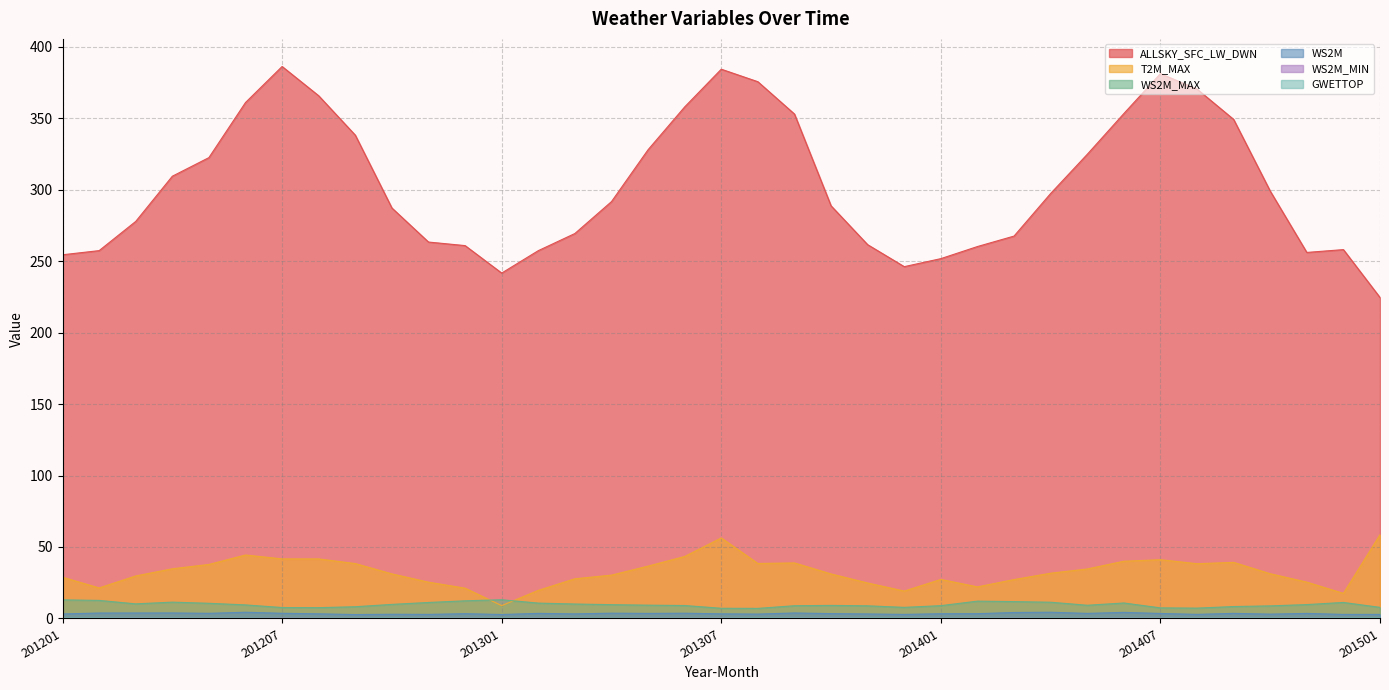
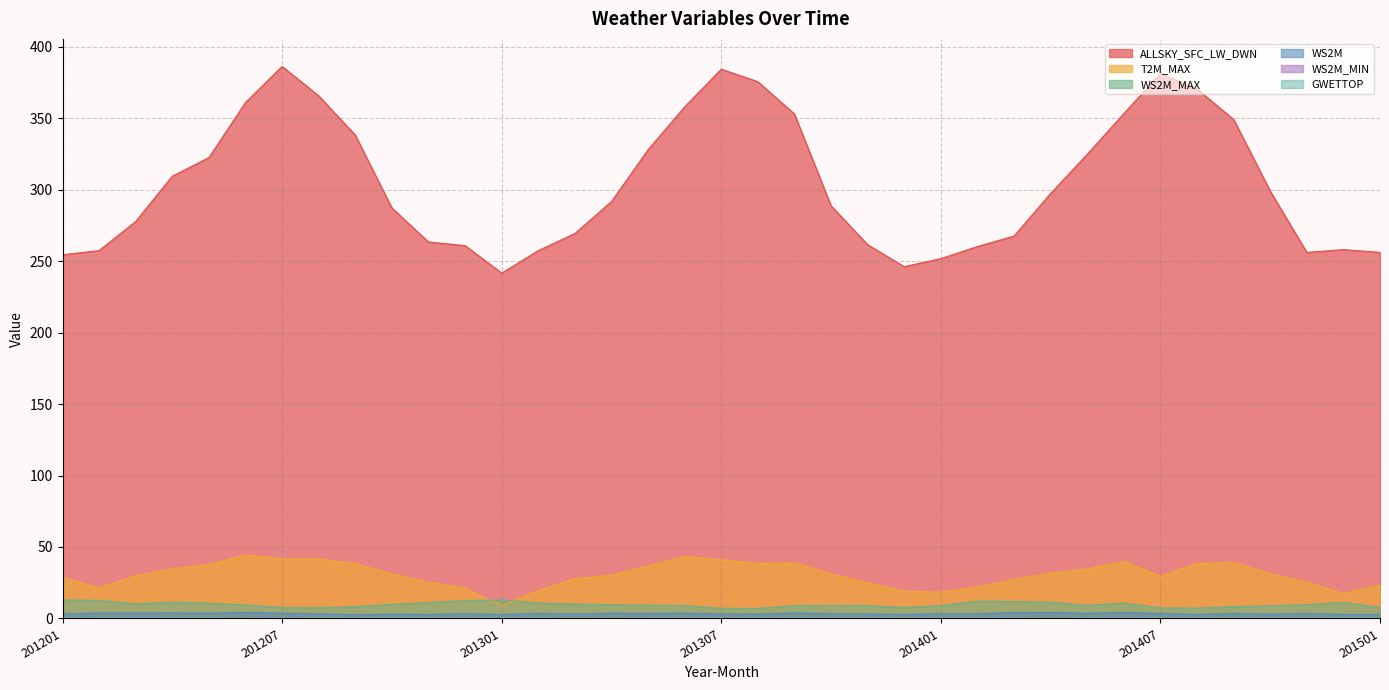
  {
    "ALLSKY_SFC_LW_DWN": {
      "201201": 254,
      "201207": 386,
      "201301": 242,
      "201307": 384,
      "201401": 252,
-     "201501": 225
+     "201501": 256
    },
    "T2M_MAX": {
      "201201": 29,
      "201207": 42,
      "201301": 9,
-     "201307": 56,
-     "201401": 27,
-     "201407": 41,
-     "201501": 59
+     "201307": 41,
+     "201401": 18,
+     "201407": 30,
+     "201501": 23
    }
  }
